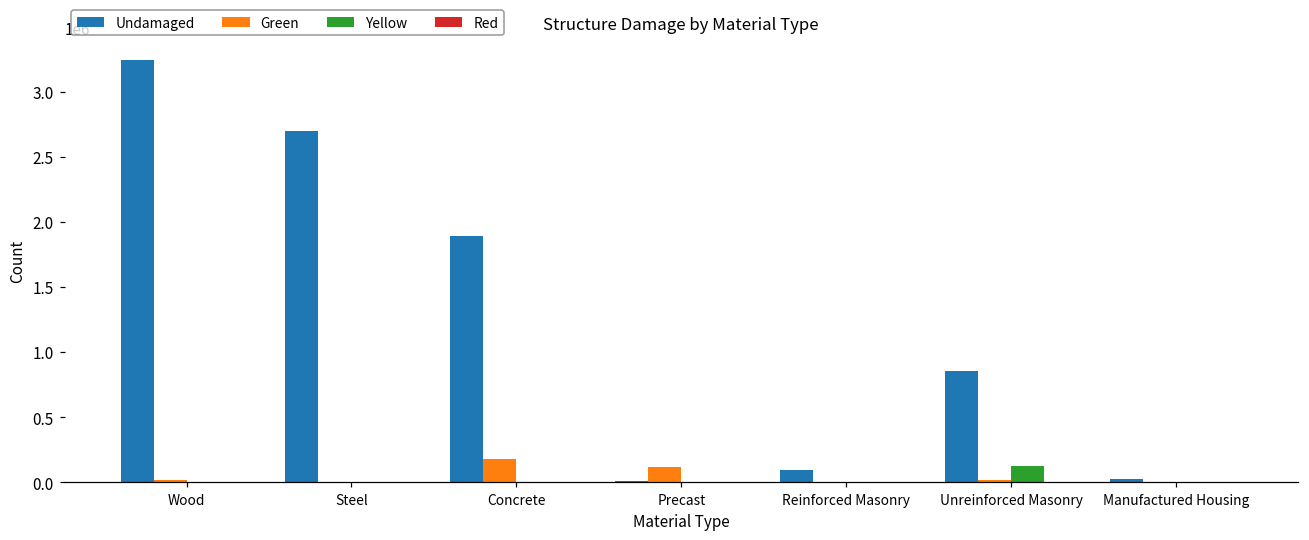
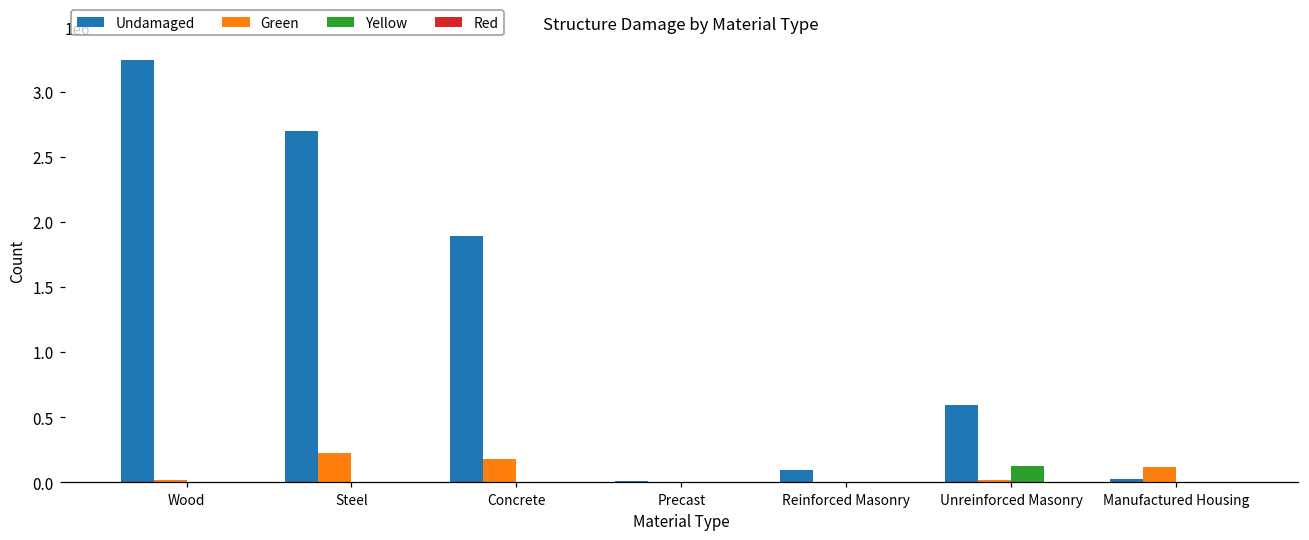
  {
    "Undamaged": {
      "Wood": 3250000,
      "Steel": 2700000,
      "Concrete": 1900000,
      "Reinforced Masonry": 100000,
-     "Unreinforced Masonry": 860000,
+     "Unreinforced Masonry": 590000,
      "Manufactured Housing": 30000
    },
    "Green": {
-     "Steel": 0,
+     "Steel": 230000,
      "Concrete": 180000,
-     "Precast": 120000,
-     "Manufactured Housing": 0
+     "Precast": 0,
+     "Manufactured Housing": 120000
    },
    "Yellow": {
      "Unreinforced Masonry": 130000
    },
    "Red": {
      "Wood": 0,
      "Concrete": 0,
      "Precast": 0,
      "Reinforced Masonry": 0,
      "Manufactured Housing": 0
    }
  }
